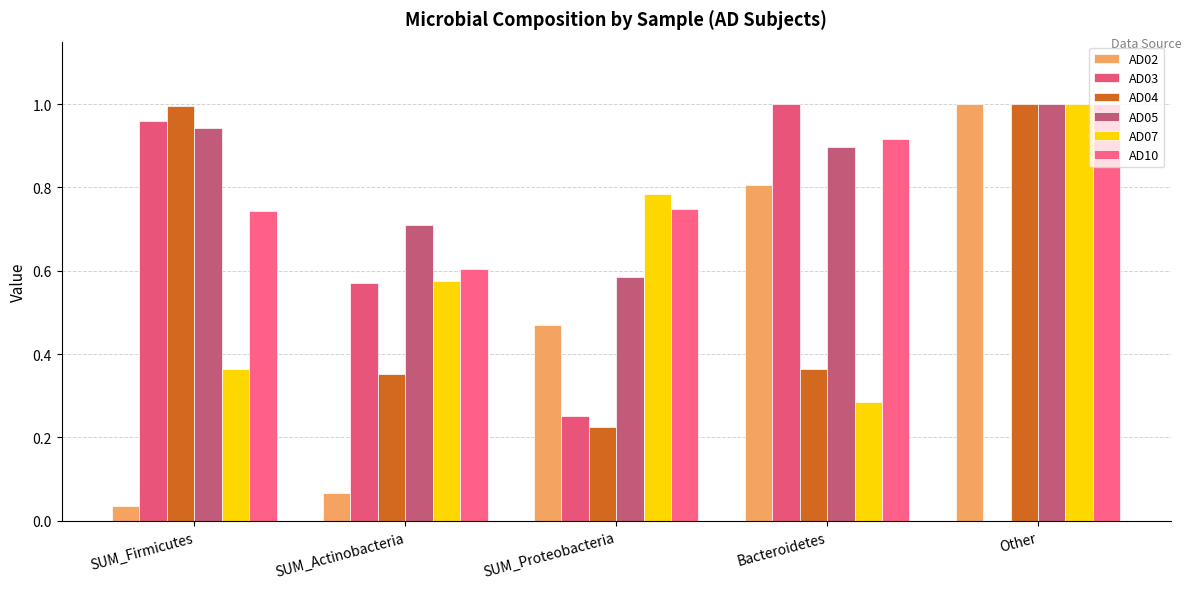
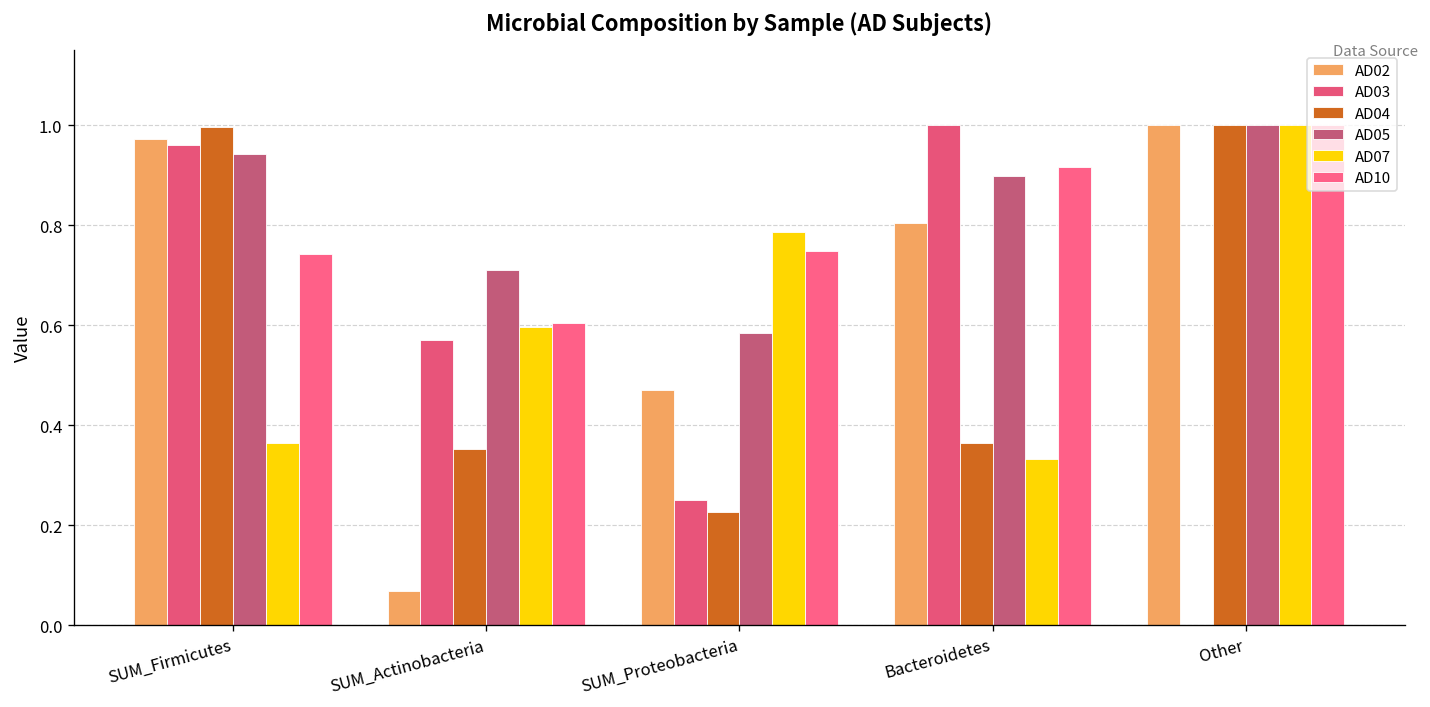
  {
    "AD02": {
-     "SUM_Firmicutes": 0.04,
+     "SUM_Firmicutes": 0.97,
      "SUM_Actinobacteria": 0.07,
      "SUM_Proteobacteria": 0.47,
      "Bacteroidetes": 0.80,
      "Other": 1.00
    },
    "AD04": {
      "SUM_Firmicutes": 1.00,
      "SUM_Actinobacteria": 0.35,
      "SUM_Proteobacteria": 0.23,
      "Bacteroidetes": 0.36,
      "Other": 1.00
    },
    "AD07": {
      "SUM_Firmicutes": 0.37,
-     "SUM_Actinobacteria": 0.58,
+     "SUM_Actinobacteria": 0.60,
      "SUM_Proteobacteria": 0.79,
-     "Bacteroidetes": 0.28,
+     "Bacteroidetes": 0.33,
      "Other": 1.00
    }
  }
